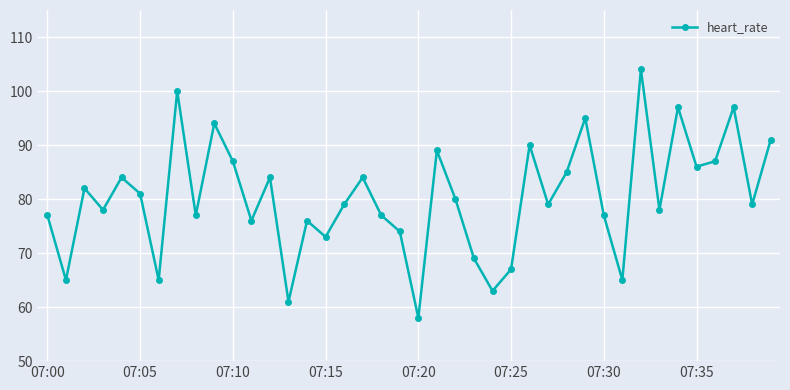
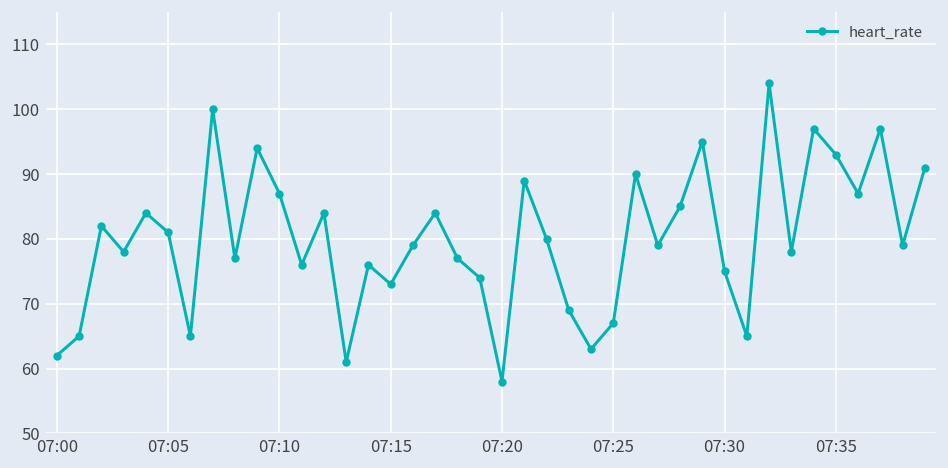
  {
-   "07:00": 77,
+   "07:00": 62,
    "07:05": 81,
    "07:10": 87,
    "07:15": 73,
    "07:20": 58,
    "07:25": 67,
-   "07:30": 77,
-   "07:35": 86
+   "07:30": 75,
+   "07:35": 93
  }
